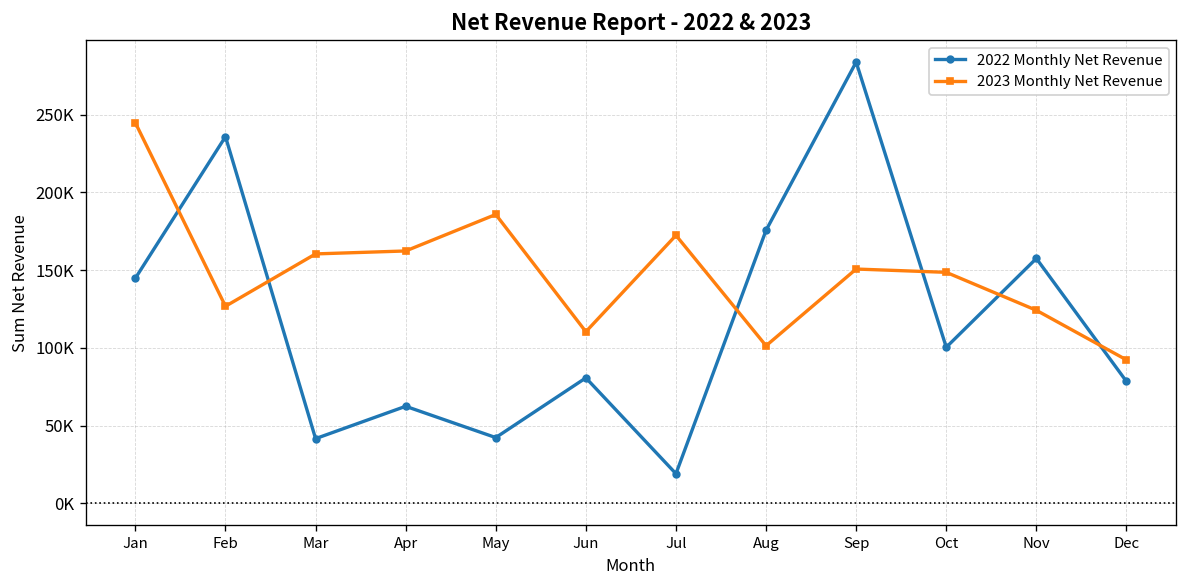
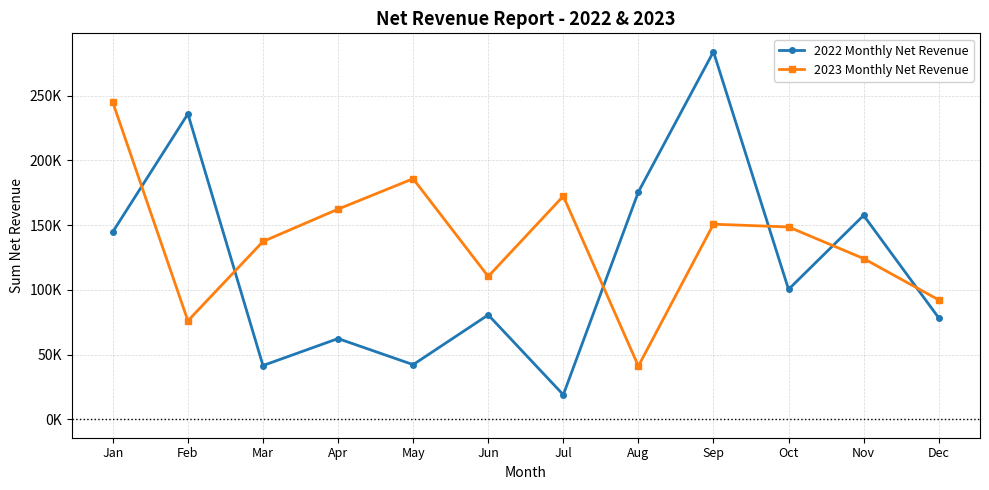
  {
    "2022 Monthly Net Revenue": {
      "Jan": 145000,
      "Feb": 236000,
      "Mar": 42000,
      "Apr": 62000,
      "May": 42000,
      "Jun": 81000,
      "Jul": 19000,
      "Aug": 176000,
      "Sep": 284000,
      "Oct": 100000,
      "Nov": 158000,
      "Dec": 78000
    },
    "2023 Monthly Net Revenue": {
      "Jan": 245000,
-     "Feb": 127000,
-     "Mar": 160000,
+     "Feb": 76000,
+     "Mar": 137000,
      "Apr": 162000,
      "May": 186000,
      "Jun": 110000,
      "Jul": 172000,
-     "Aug": 101000,
+     "Aug": 41000,
      "Sep": 151000,
      "Oct": 149000,
      "Nov": 124000,
      "Dec": 92000
    }
  }
